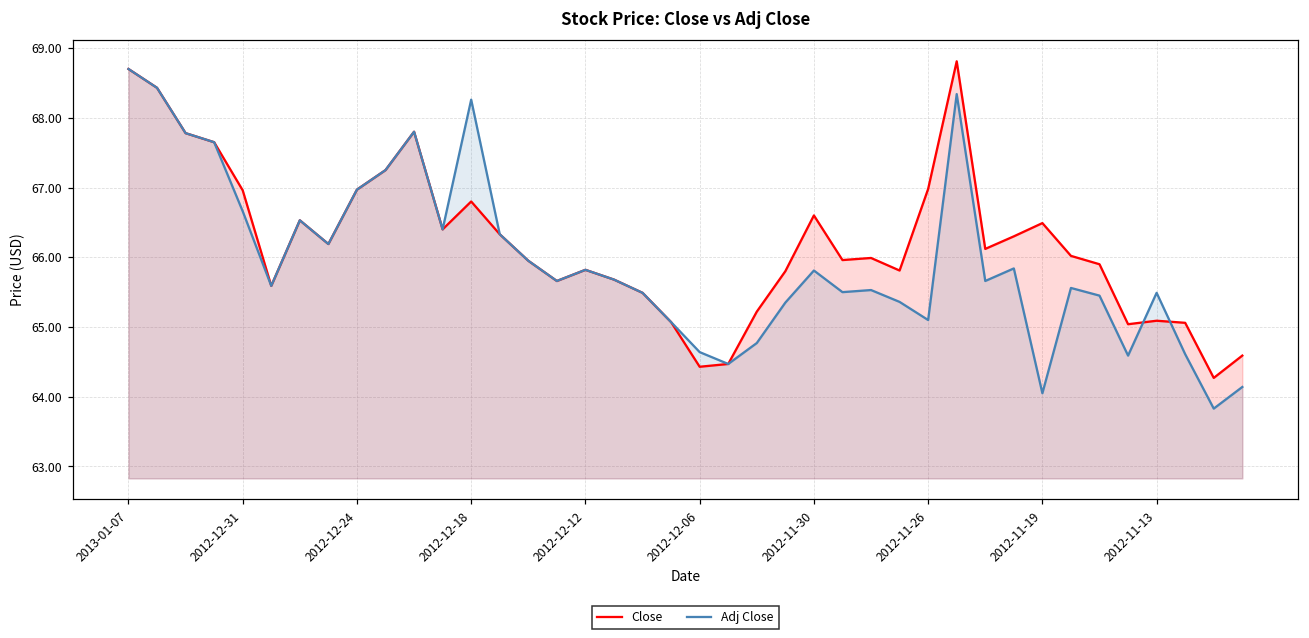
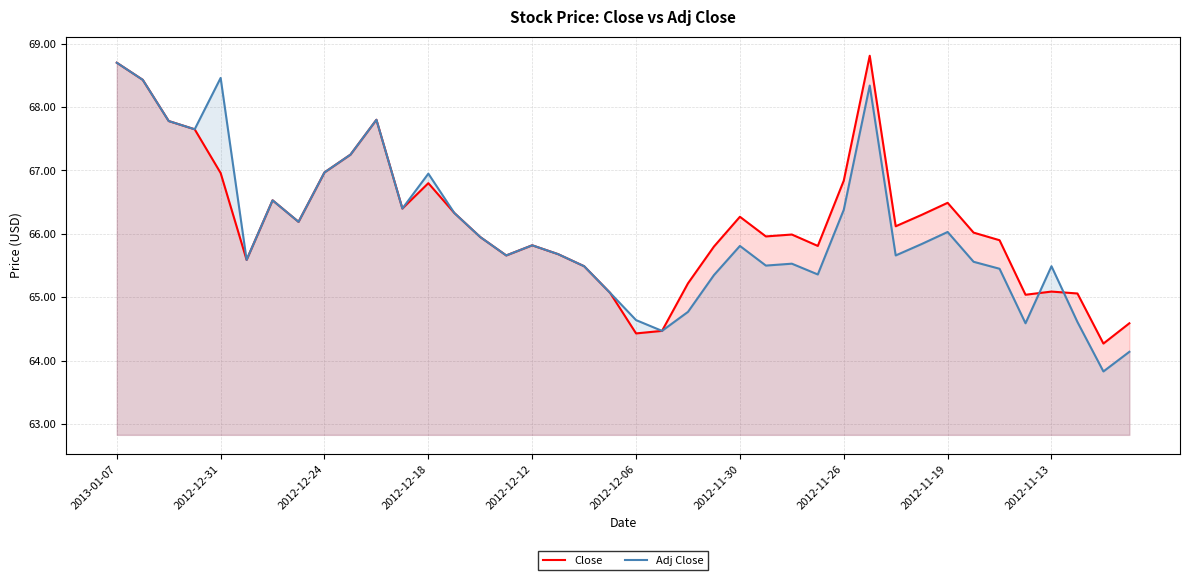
  {
    "Close": {
      "2012-12-31": 67.0,
      "2012-12-18": 66.8,
      "2012-12-06": 64.4,
-     "2012-11-30": 66.6,
-     "2012-11-26": 67.0,
+     "2012-11-30": 66.3,
+     "2012-11-26": 66.8,
      "2012-11-19": 66.5,
      "2012-11-13": 65.1
    },
    "Adj Close": {
-     "2012-12-31": 66.7,
-     "2012-12-18": 68.3,
+     "2012-12-31": 68.5,
+     "2012-12-18": 67.0,
      "2012-12-06": 64.6,
      "2012-11-30": 65.8,
-     "2012-11-26": 65.1,
-     "2012-11-19": 64.1,
+     "2012-11-26": 66.4,
+     "2012-11-19": 66.0,
      "2012-11-13": 65.5
    }
  }
